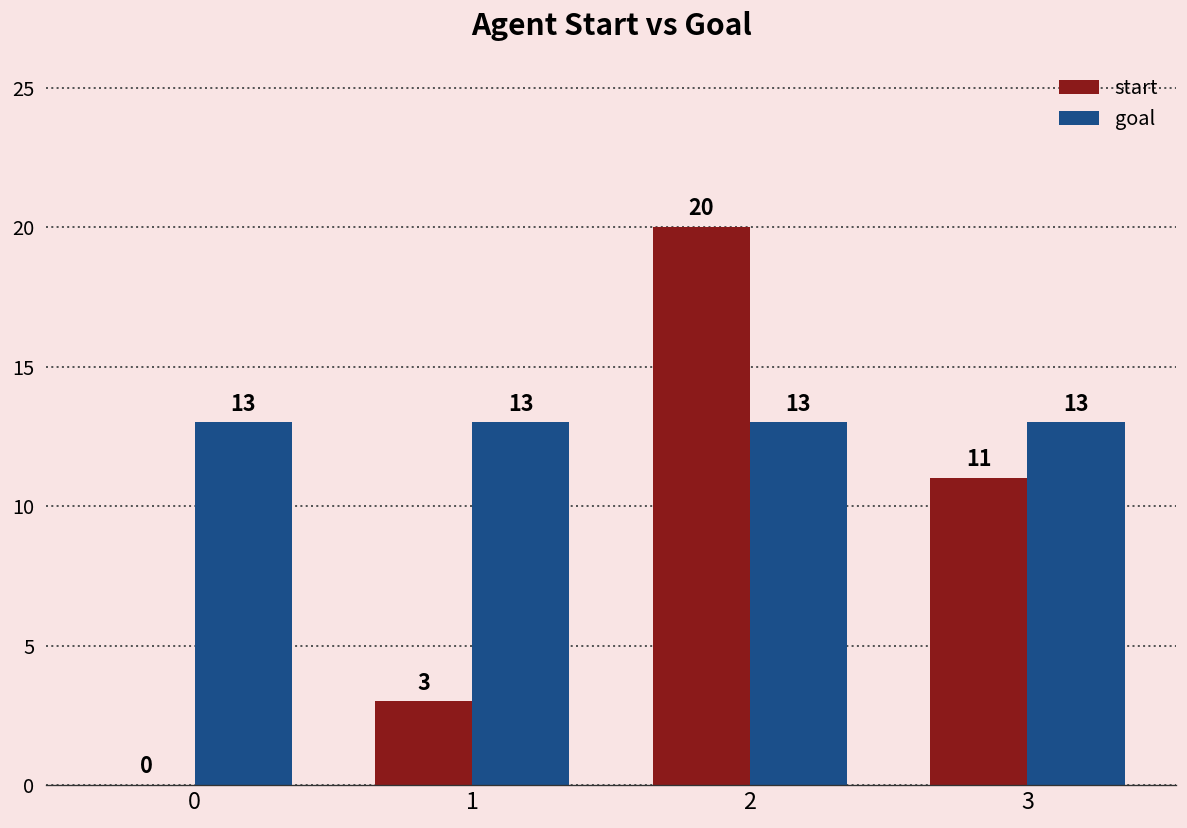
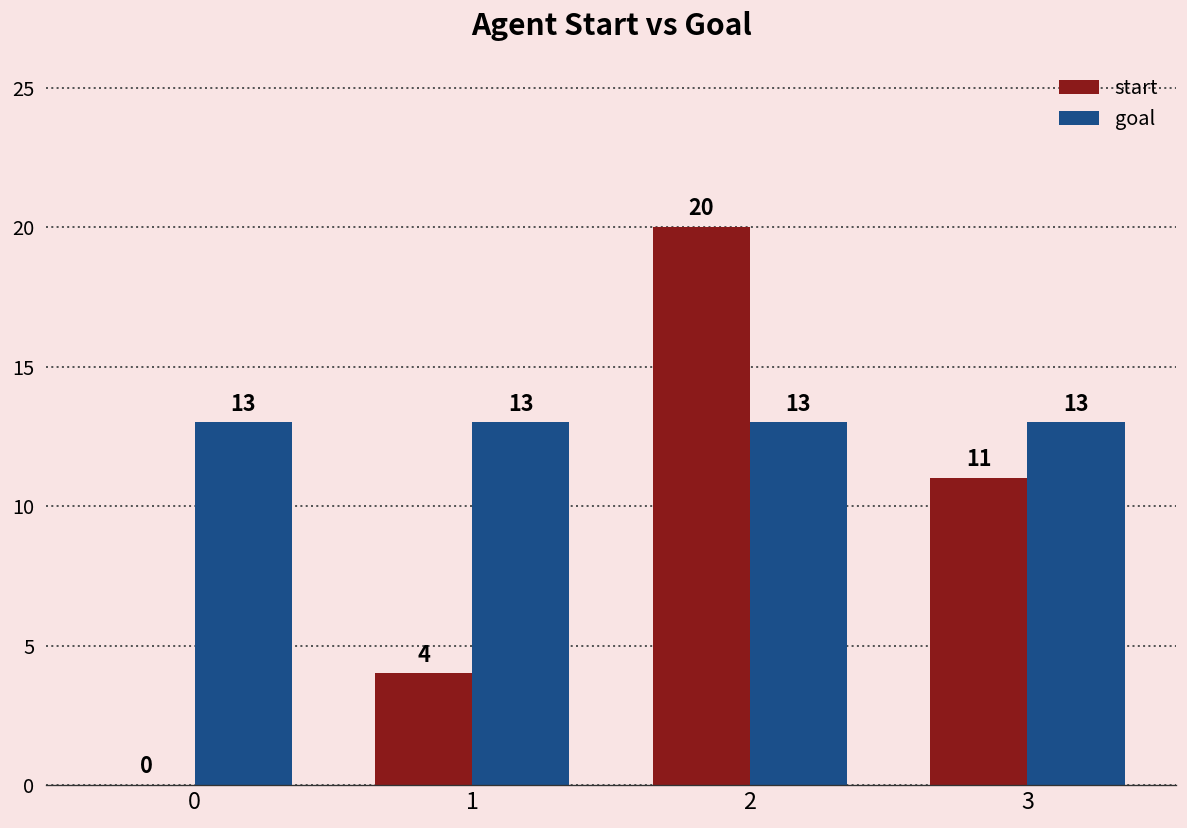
  {
    "start": {
      "0": 0,
-     "1": 3,
+     "1": 4,
      "2": 20,
      "3": 11
    },
    "goal": {
      "0": 13,
      "1": 13,
      "2": 13,
      "3": 13
    }
  }
